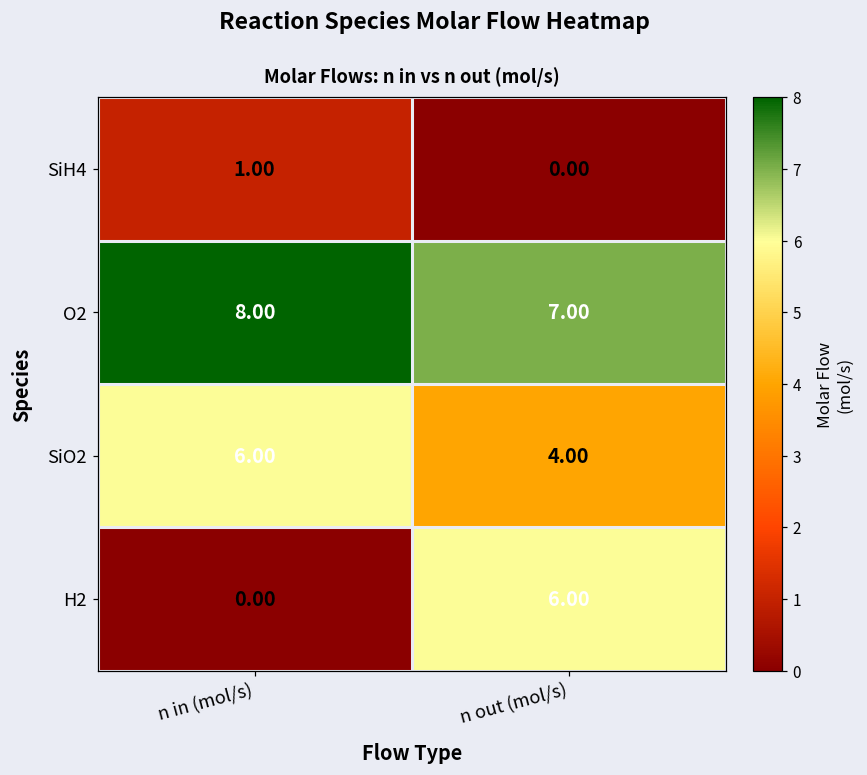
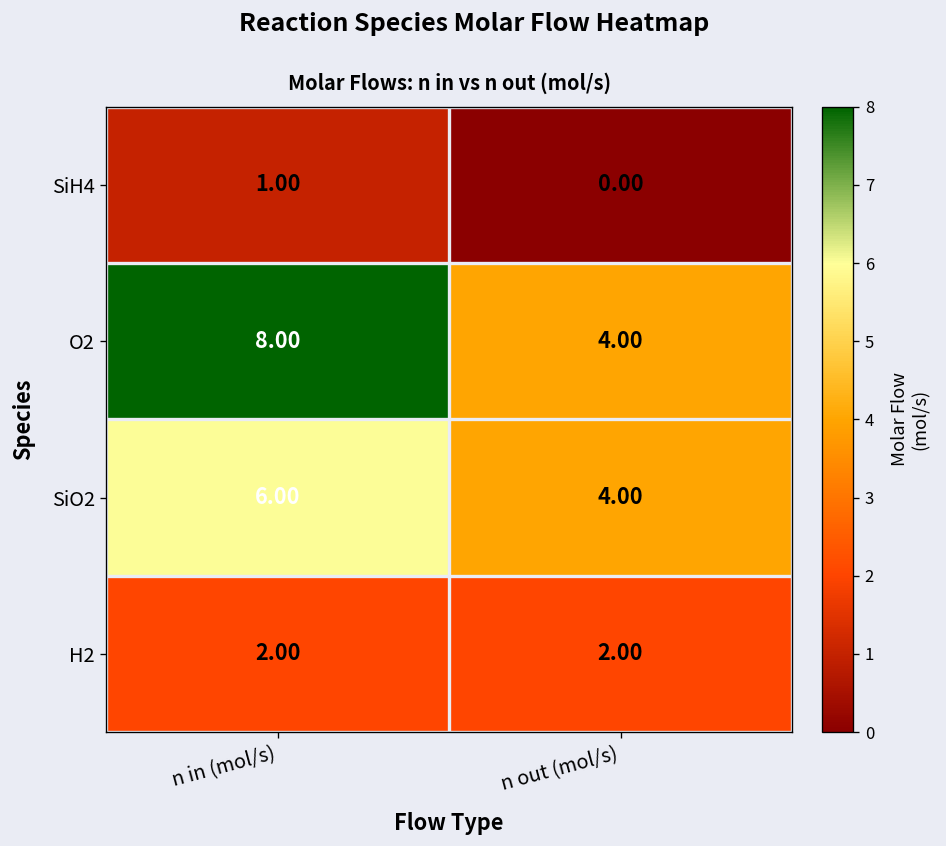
  {
    "SiH4": {
      "n in (mol/s)": 1.00,
      "n out (mol/s)": 0.00
    },
    "O2": {
      "n in (mol/s)": 8.00,
-     "n out (mol/s)": 7.00
+     "n out (mol/s)": 4.00
    },
    "SiO2": {
      "n in (mol/s)": 6.00,
      "n out (mol/s)": 4.00
    },
    "H2": {
-     "n in (mol/s)": 0.00,
-     "n out (mol/s)": 6.00
+     "n in (mol/s)": 2.00,
+     "n out (mol/s)": 2.00
    }
  }
